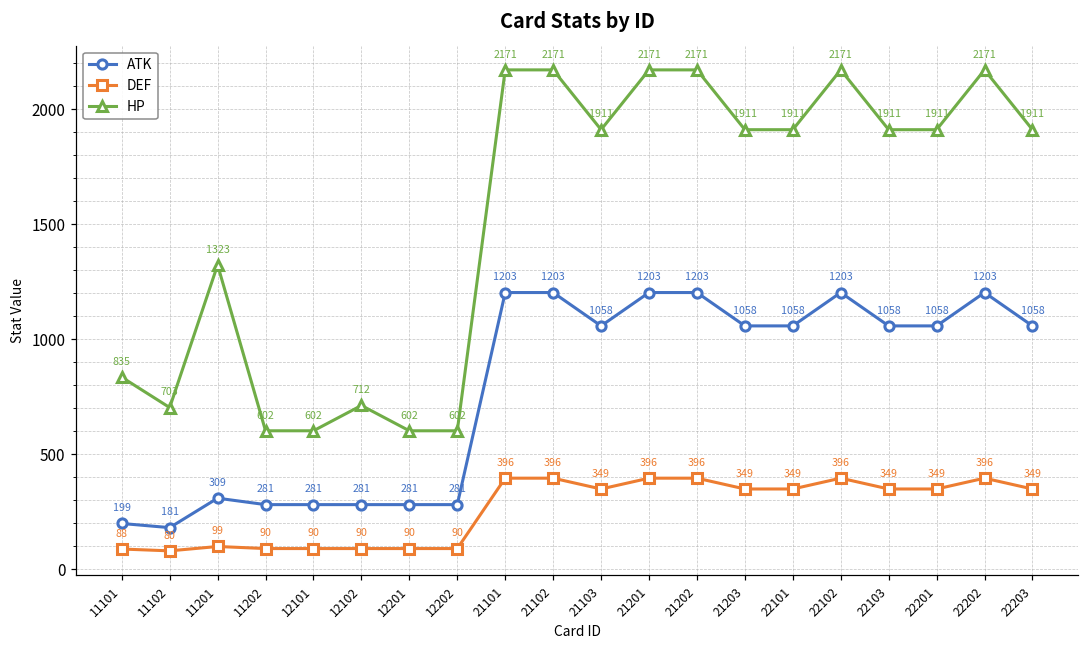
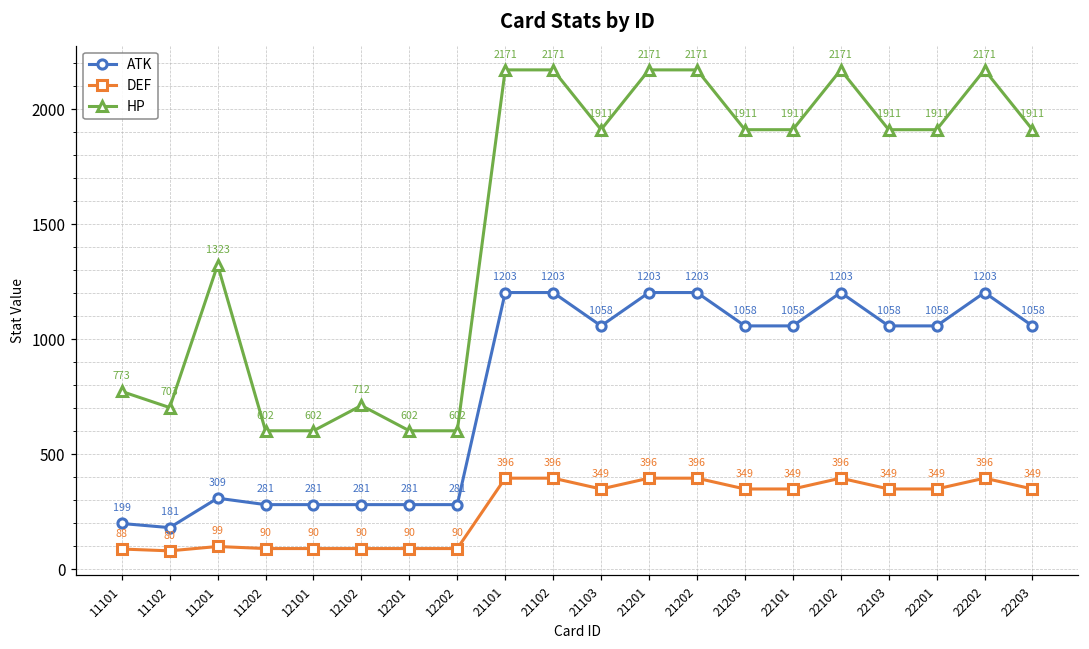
  {
    "HP": {
-     "11101": 835,
+     "11101": 773,
      "11102": 703,
      "11201": 1323,
      "11202": 602,
      "12101": 602,
      "12102": 712,
      "12201": 602,
      "12202": 602,
      "21101": 2171,
      "21102": 2171,
      "21103": 1911,
      "21201": 2171,
      "21202": 2171,
      "21203": 1911,
      "22101": 1911,
      "22102": 2171,
      "22103": 1911,
      "22201": 1911,
      "22202": 2171,
      "22203": 1911
    }
  }
